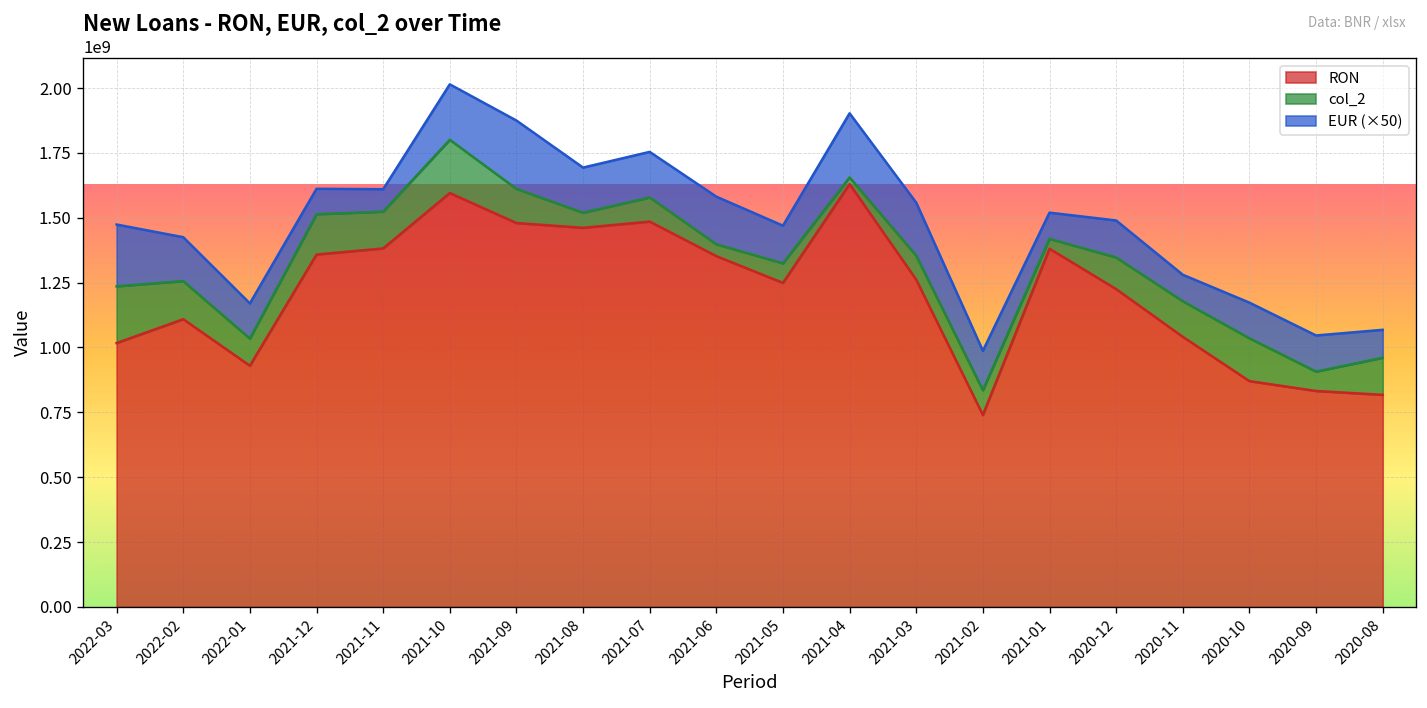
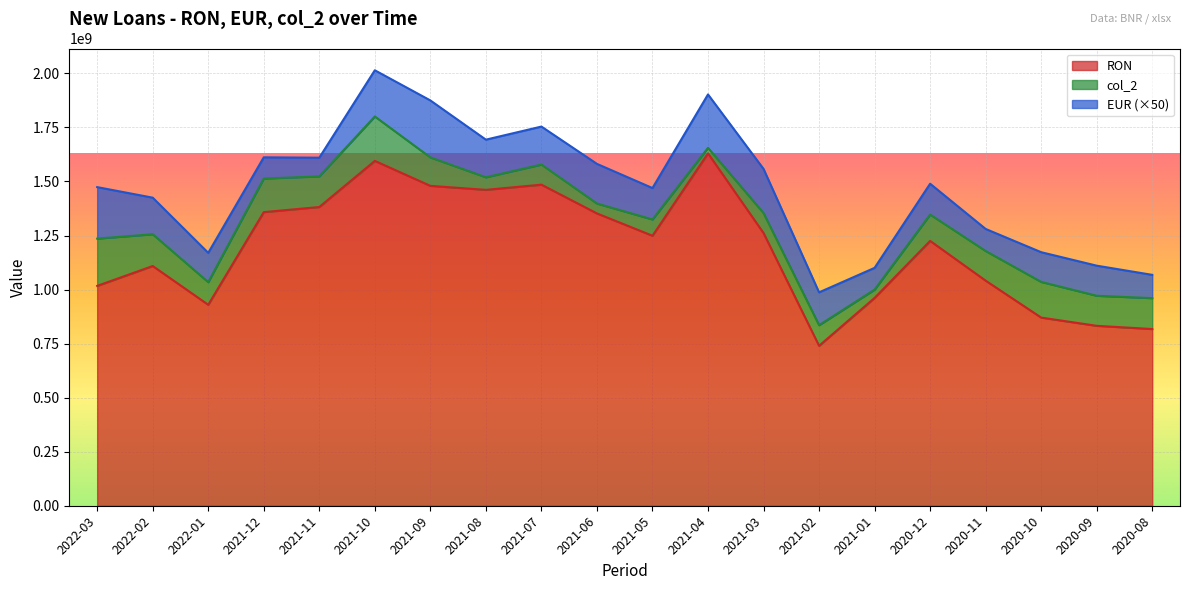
  {
    "RON": {
      "2022-03": 1020000000,
      "2022-02": 1110000000,
      "2022-01": 930000000,
      "2021-12": 1360000000,
      "2021-11": 1380000000,
      "2021-10": 1600000000,
      "2021-09": 1480000000,
      "2021-08": 1460000000,
      "2021-07": 1490000000,
      "2021-06": 1350000000,
      "2021-05": 1250000000,
      "2021-04": 1630000000,
      "2021-03": 1260000000,
      "2021-02": 740000000,
-     "2021-01": 1380000000,
+     "2021-01": 960000000,
      "2020-12": 1220000000,
      "2020-11": 1040000000,
      "2020-10": 870000000,
      "2020-09": 830000000,
      "2020-08": 820000000
    },
    "col_2": {
      "2022-03": 220000000,
      "2022-02": 150000000,
      "2022-01": 100000000,
      "2021-12": 160000000,
      "2021-11": 140000000,
      "2021-10": 210000000,
      "2021-09": 130000000,
      "2021-08": 60000000,
      "2021-07": 90000000,
      "2021-06": 50000000,
      "2021-05": 80000000,
      "2021-04": 30000000,
      "2021-03": 90000000,
      "2021-02": 100000000,
      "2021-01": 40000000,
      "2020-12": 120000000,
      "2020-11": 140000000,
      "2020-10": 170000000,
-     "2020-09": 70000000,
+     "2020-09": 140000000,
      "2020-08": 140000000
    },
    "EUR (×50)": {
      "2022-03": 240000000,
      "2022-02": 170000000,
      "2022-01": 140000000,
      "2021-12": 100000000,
      "2021-11": 90000000,
      "2021-10": 210000000,
      "2021-09": 260000000,
      "2021-08": 170000000,
      "2021-07": 180000000,
      "2021-06": 180000000,
      "2021-05": 150000000,
      "2021-04": 250000000,
      "2021-03": 200000000,
      "2021-02": 150000000,
      "2021-01": 100000000,
      "2020-12": 140000000,
      "2020-11": 100000000,
      "2020-10": 140000000,
      "2020-09": 140000000,
      "2020-08": 110000000
    }
  }
